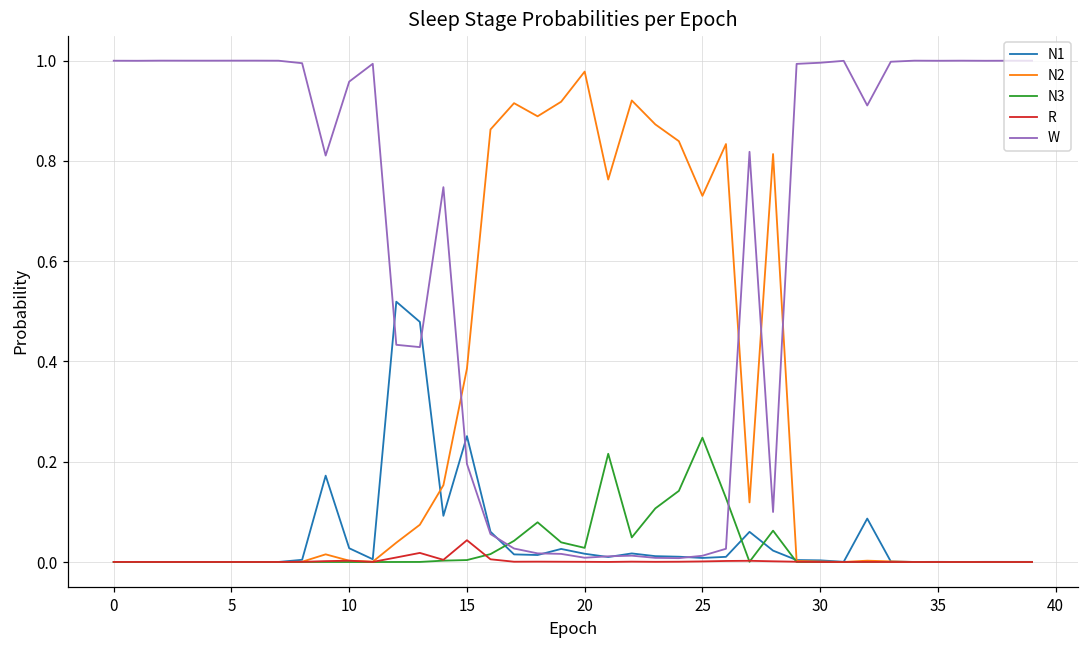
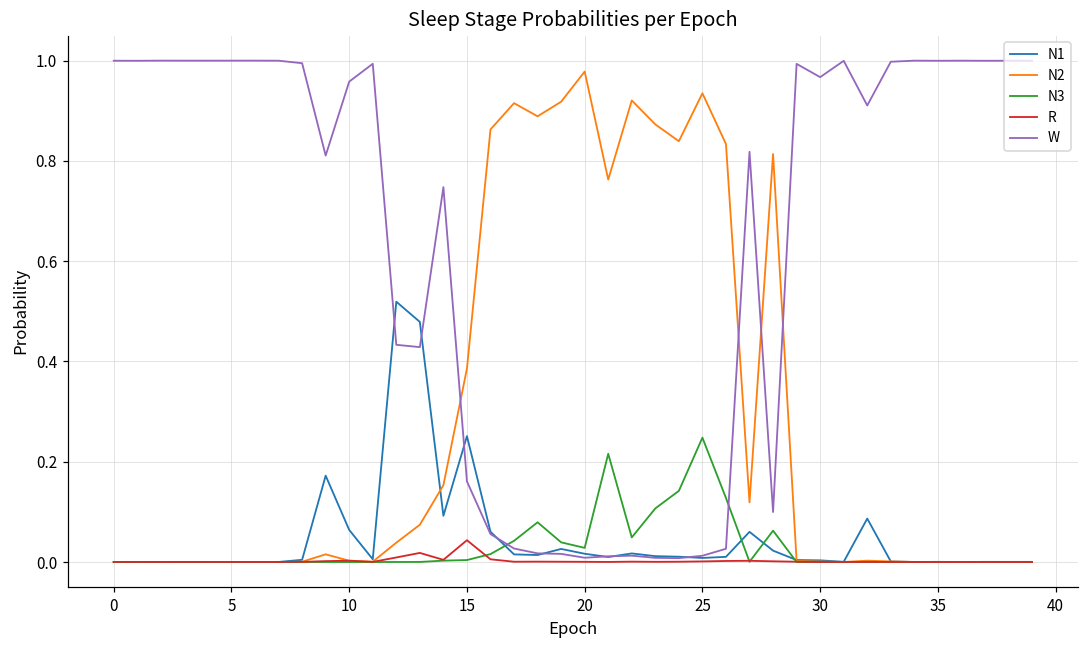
  {
    "N1": {
-     "10": 0.03,
+     "10": 0.06,
      "15": 0.25,
      "20": 0.02
    },
    "N2": {
      "15": 0.39,
      "20": 0.98,
-     "25": 0.73
+     "25": 0.93
    },
    "N3": {
      "15": 0.00,
      "20": 0.03,
      "25": 0.25
    },
    "R": {
      "15": 0.04,
      "20": 0.00,
      "25": 0.00
    },
    "W": {
      "0": 1.00,
      "5": 1.00,
      "10": 0.96,
-     "15": 0.20,
+     "15": 0.16,
      "20": 0.01,
-     "30": 1.00,
+     "30": 0.97,
      "35": 1.00
    }
  }
